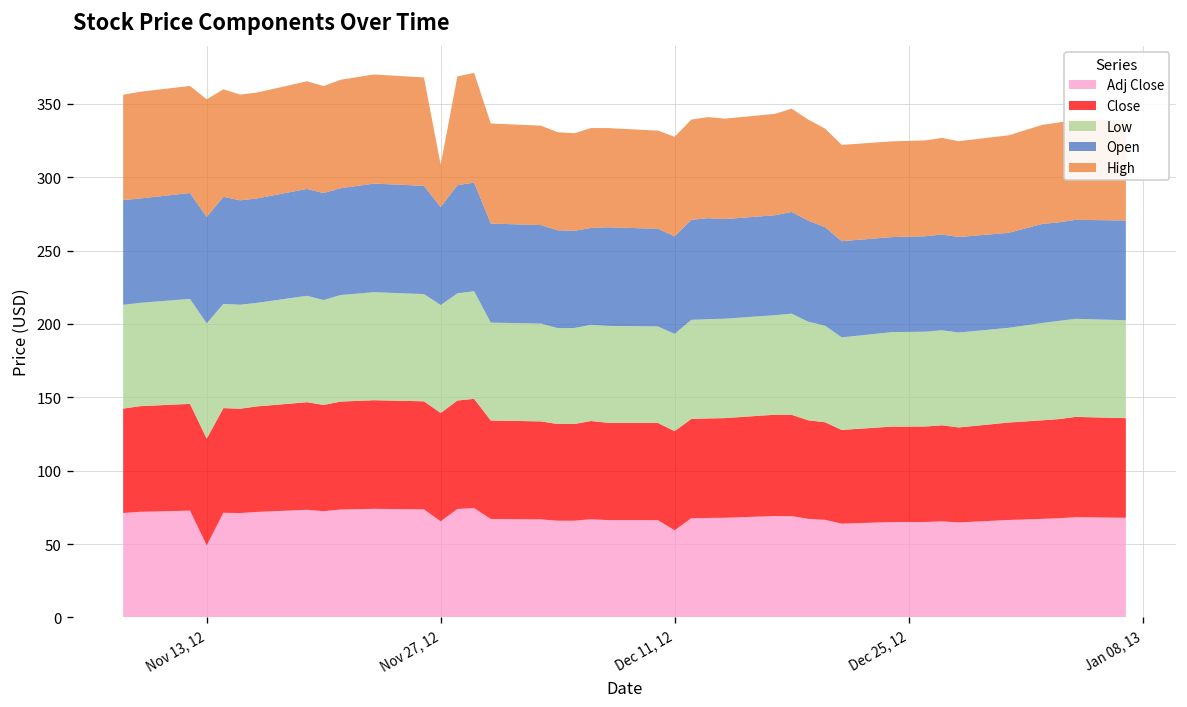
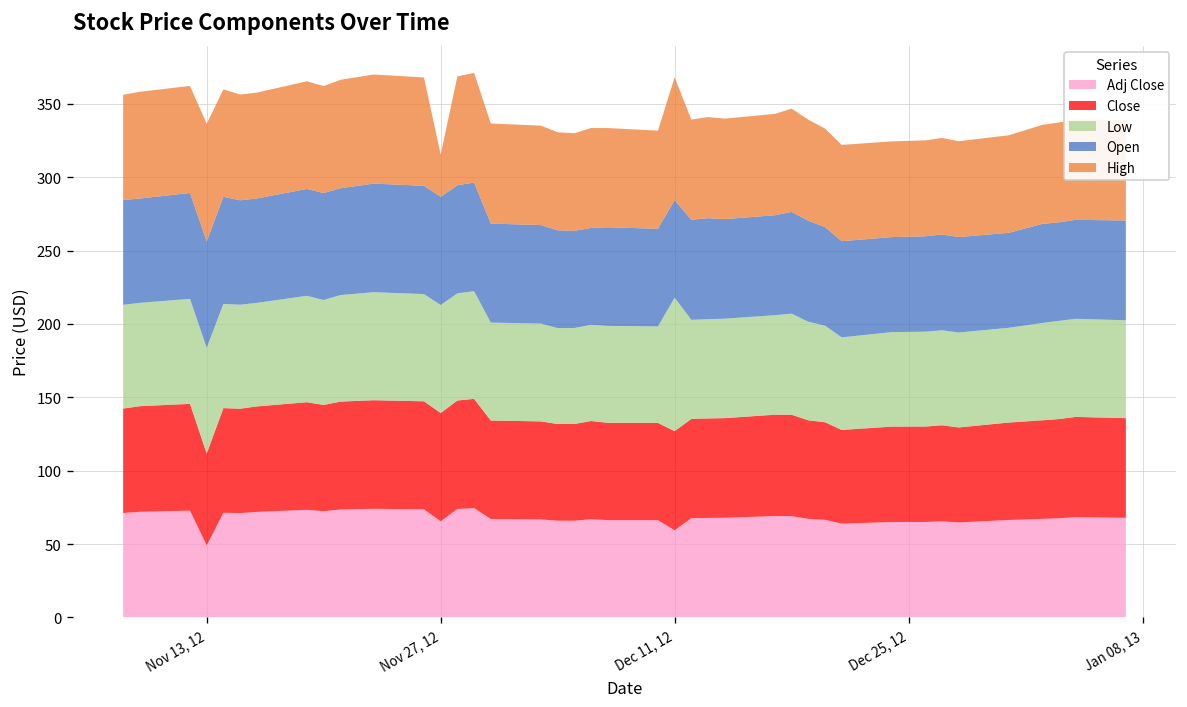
  {
    "Adj Close": {
      "Nov 13, 12": 49,
      "Nov 27, 12": 66,
      "Dec 11, 12": 59
    },
    "Close": {
-     "Nov 13, 12": 73,
+     "Nov 13, 12": 63,
      "Nov 27, 12": 74,
      "Dec 11, 12": 68
    },
    "Low": {
-     "Nov 13, 12": 79,
+     "Nov 13, 12": 72,
      "Nov 27, 12": 74,
-     "Dec 11, 12": 66
+     "Dec 11, 12": 91
    },
    "Open": {
      "Nov 13, 12": 72,
-     "Nov 27, 12": 67,
+     "Nov 27, 12": 74,
      "Dec 11, 12": 66
    },
    "High": {
      "Nov 13, 12": 80,
      "Nov 27, 12": 29,
-     "Dec 11, 12": 68
+     "Dec 11, 12": 84
    }
  }
